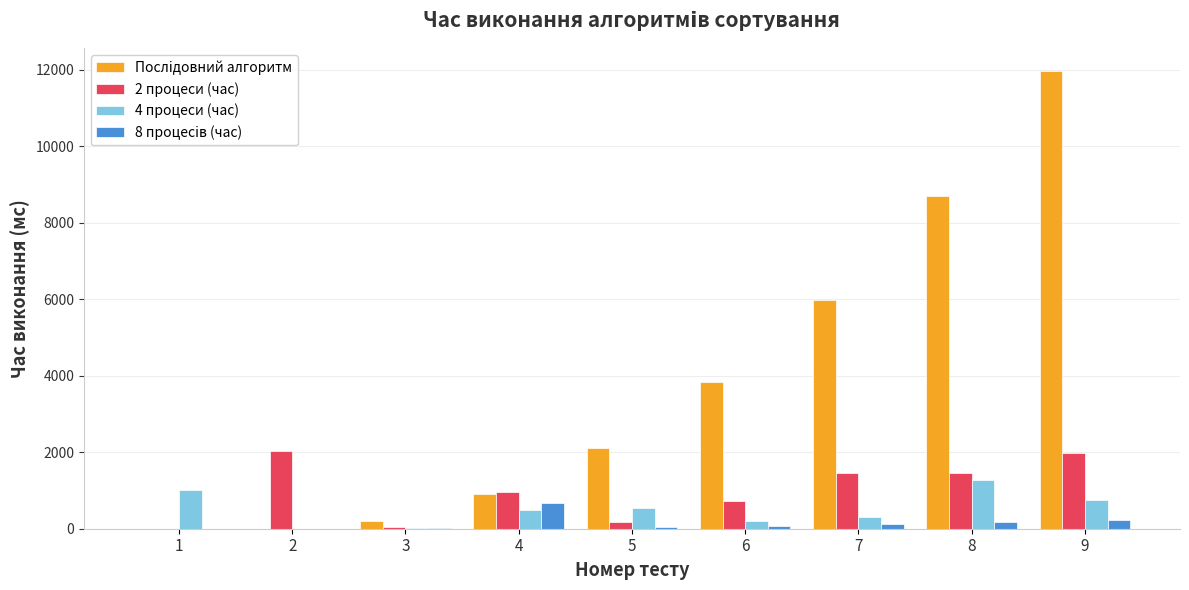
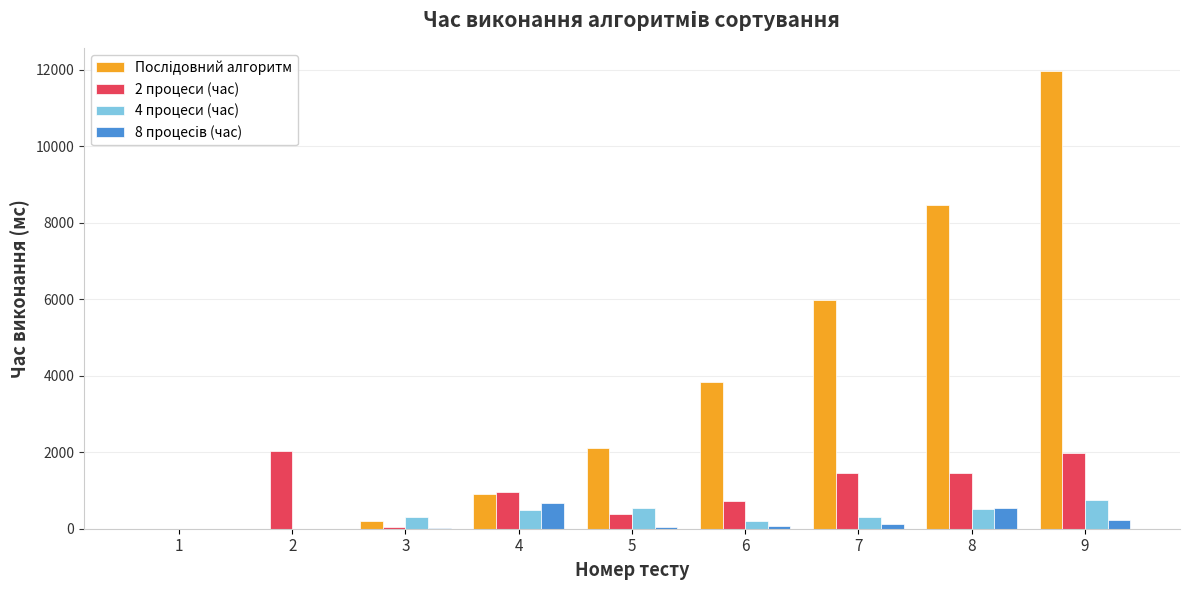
  {
    "Послідовний алгоритм": {
      "3": 200,
      "4": 900,
      "5": 2100,
      "6": 3800,
      "7": 6000,
-     "8": 8700,
+     "8": 8500,
      "9": 12000
    },
    "2 процеси (час)": {
      "2": 2000,
      "4": 1000,
-     "5": 200,
+     "5": 400,
      "6": 700,
      "7": 1500,
      "8": 1500,
      "9": 2000
    },
    "4 процеси (час)": {
-     "1": 1000,
-     "3": 0,
+     "1": 0,
+     "3": 300,
      "4": 500,
      "5": 500,
      "6": 200,
      "7": 300,
-     "8": 1300,
+     "8": 500,
      "9": 800
    },
    "8 процесів (час)": {
      "4": 700,
      "6": 100,
      "7": 100,
-     "8": 200,
+     "8": 500,
      "9": 200
    }
  }
